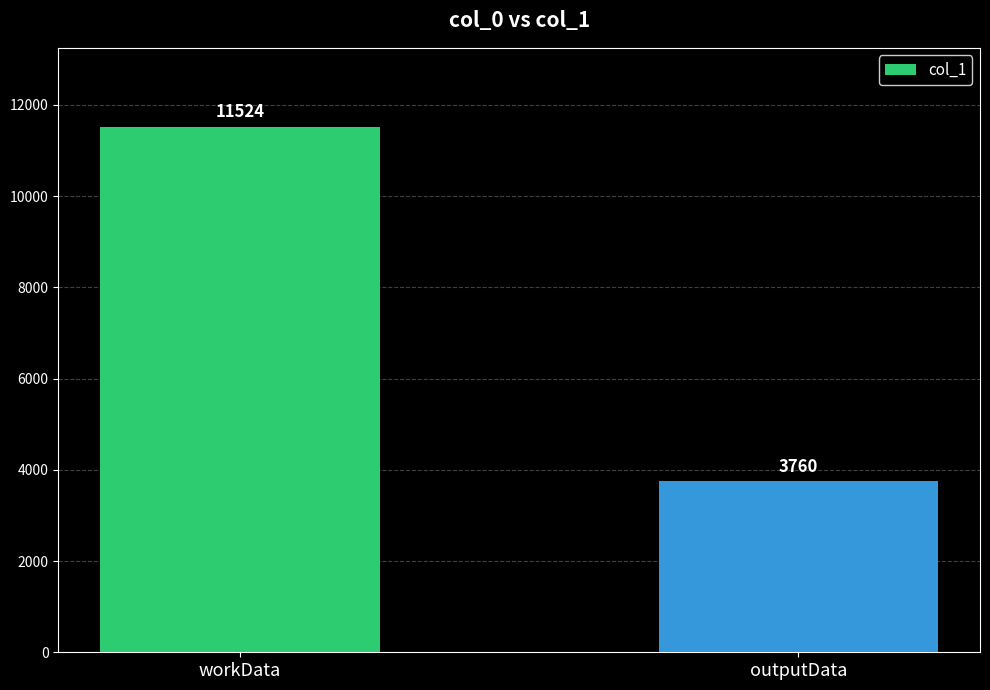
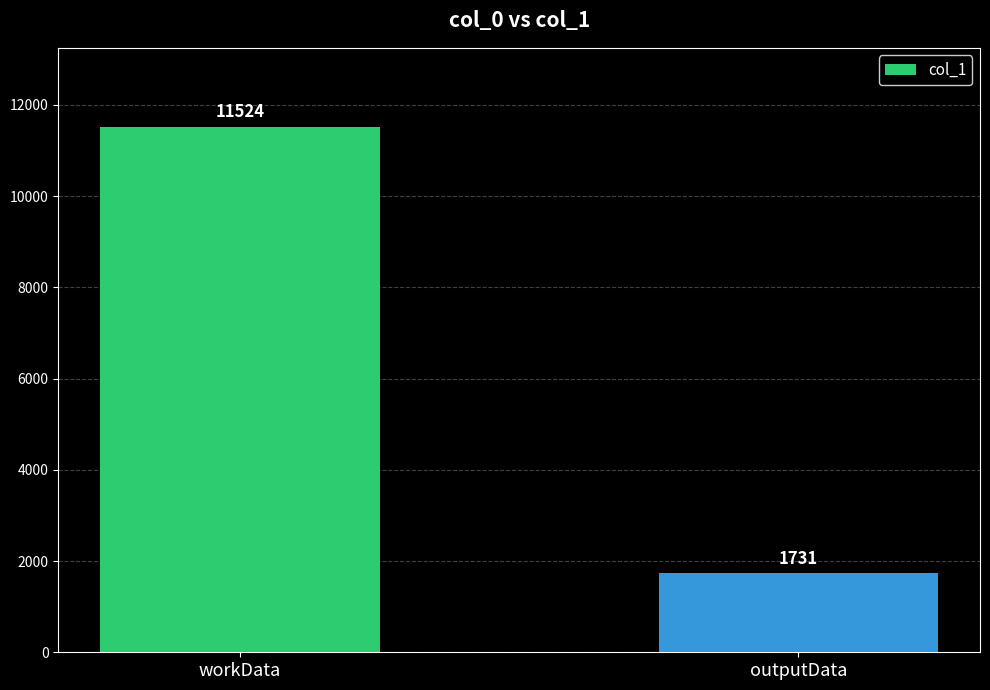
  {
    "workData": 11524,
-   "outputData": 3760
+   "outputData": 1731
  }
